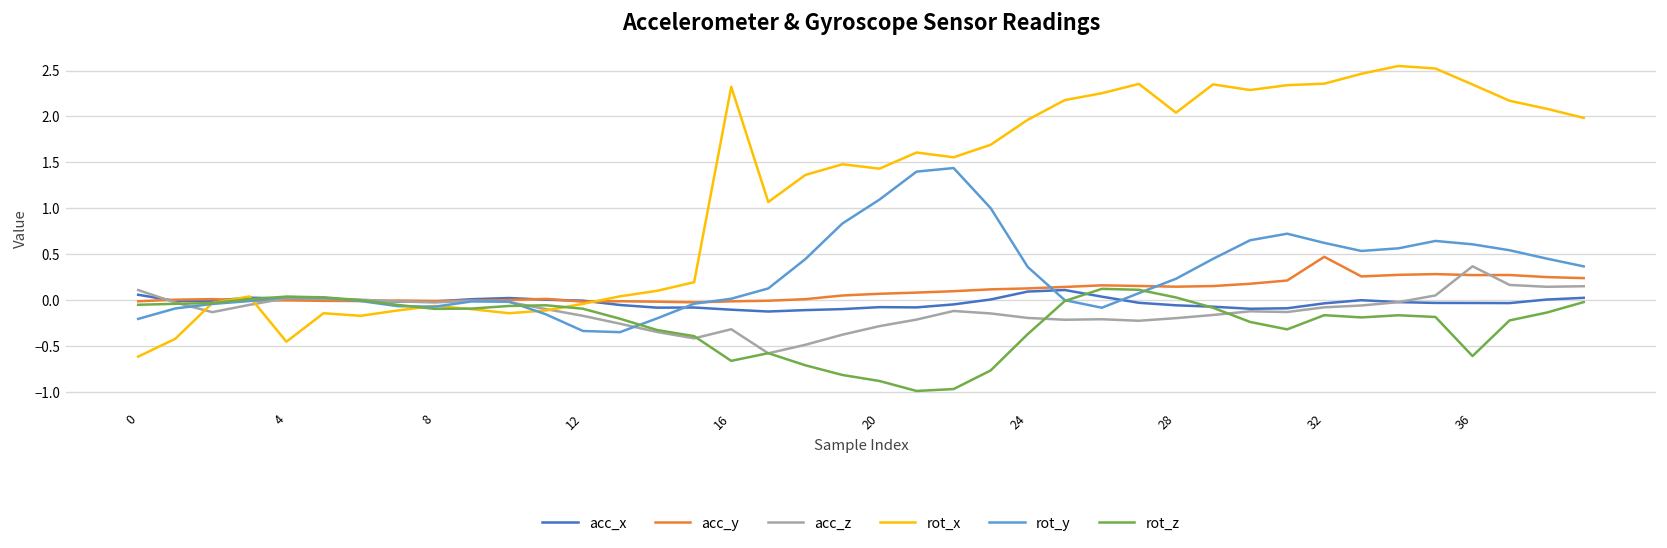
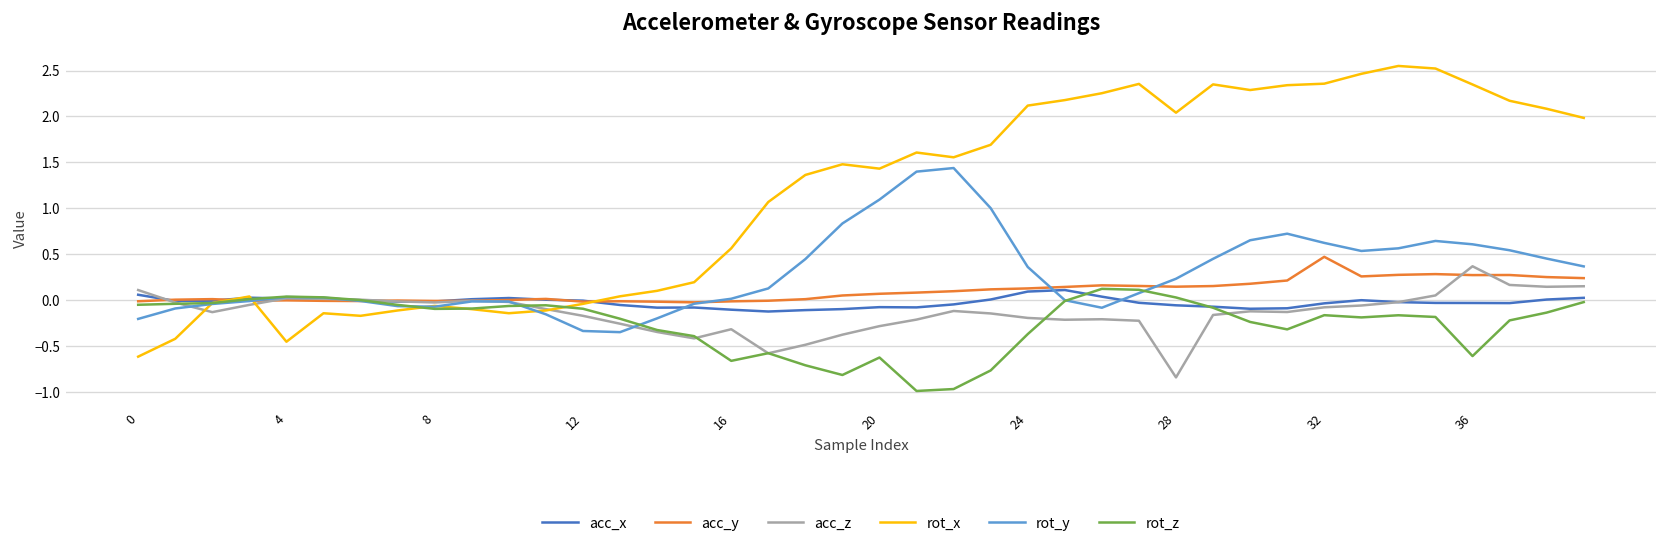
  {
    "acc_y": {
      "0": 0.0,
      "20": 0.1,
      "24": 0.1,
      "28": 0.1,
      "32": 0.5,
      "36": 0.3
    },
    "acc_z": {
      "0": 0.1,
      "12": -0.2,
      "16": -0.3,
      "20": -0.3,
      "24": -0.2,
-     "28": -0.2,
+     "28": -0.8,
      "32": -0.1,
      "36": 0.4
    },
    "rot_x": {
      "0": -0.6,
      "4": -0.5,
-     "16": 2.3,
+     "16": 0.6,
      "20": 1.4,
-     "24": 2.0,
+     "24": 2.1,
      "28": 2.0,
      "32": 2.4,
      "36": 2.3
    },
    "rot_z": {
      "0": -0.1,
      "12": -0.1,
      "16": -0.7,
-     "20": -0.9,
+     "20": -0.6,
      "24": -0.4,
      "28": 0.0,
      "32": -0.2,
      "36": -0.6
    }
  }
